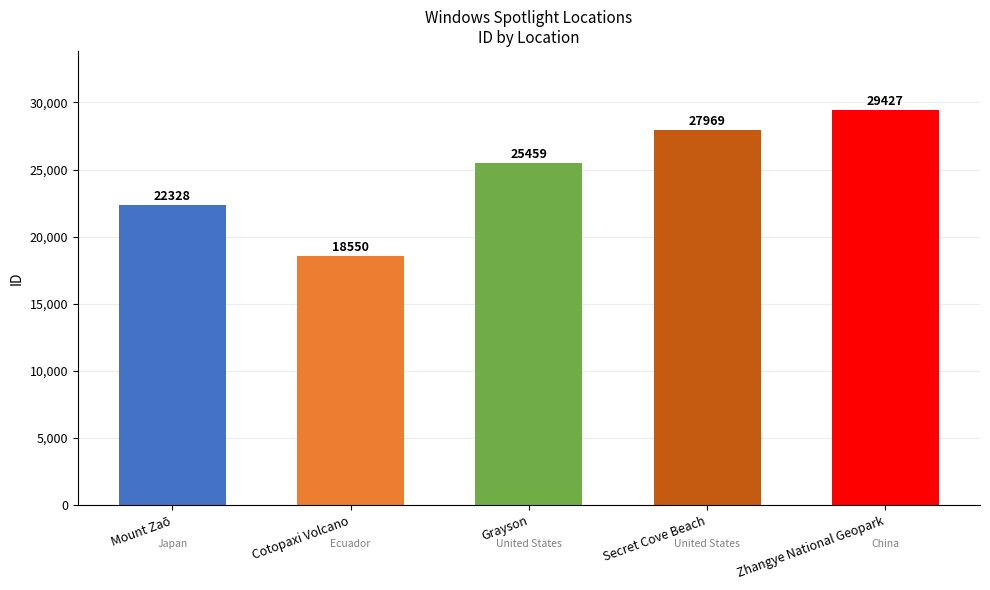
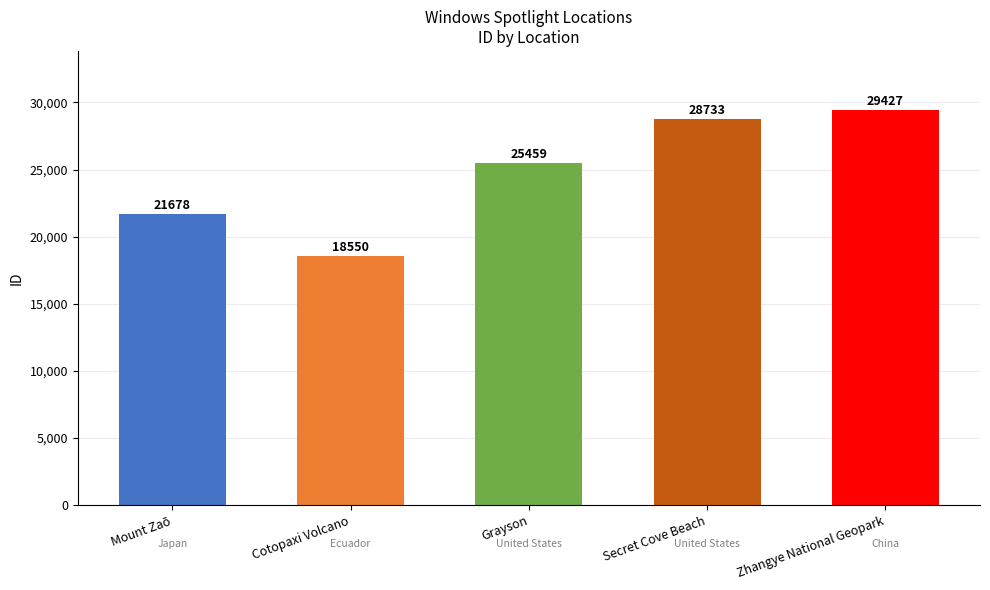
  {
-   "Mount Zaō": 22328,
+   "Mount Zaō": 21678,
    "Cotopaxi Volcano": 18550,
    "Grayson": 25459,
-   "Secret Cove Beach": 27969,
+   "Secret Cove Beach": 28733,
    "Zhangye National Geopark": 29427
  }
